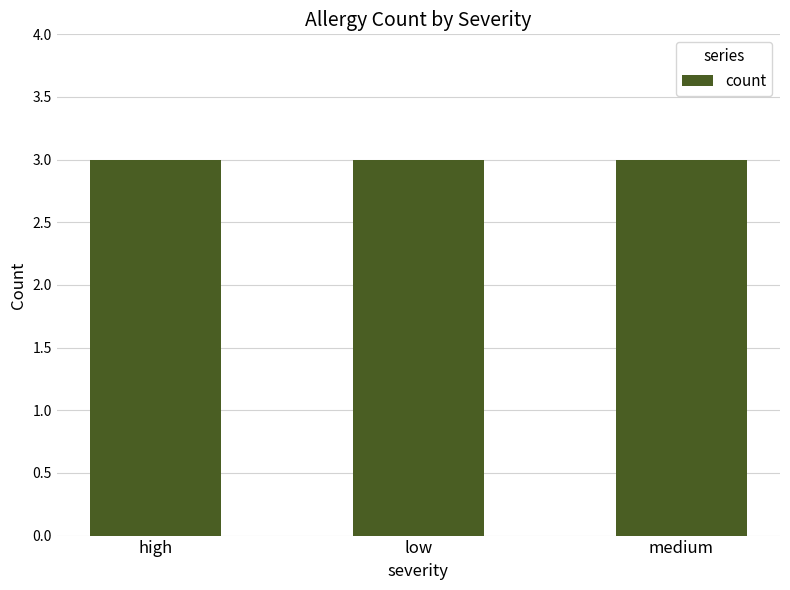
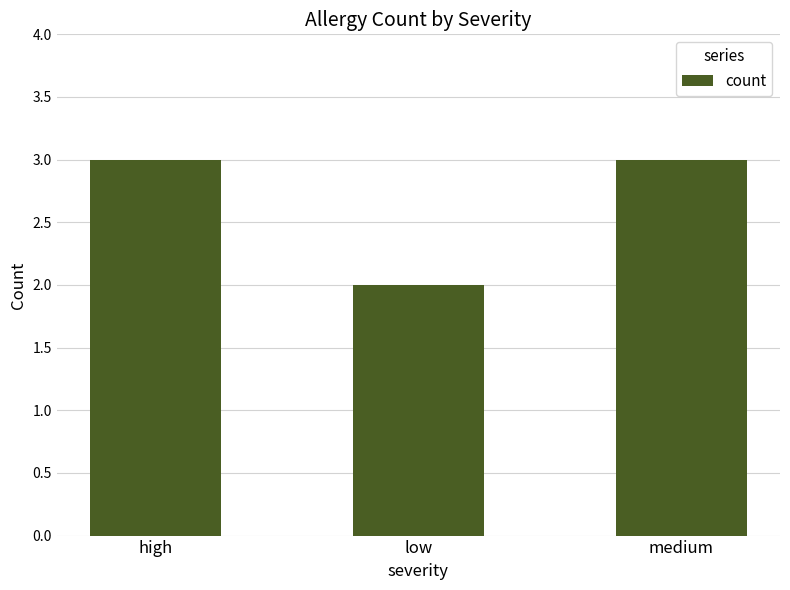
  {
    "high": 3,
-   "low": 3,
+   "low": 2,
    "medium": 3
  }
